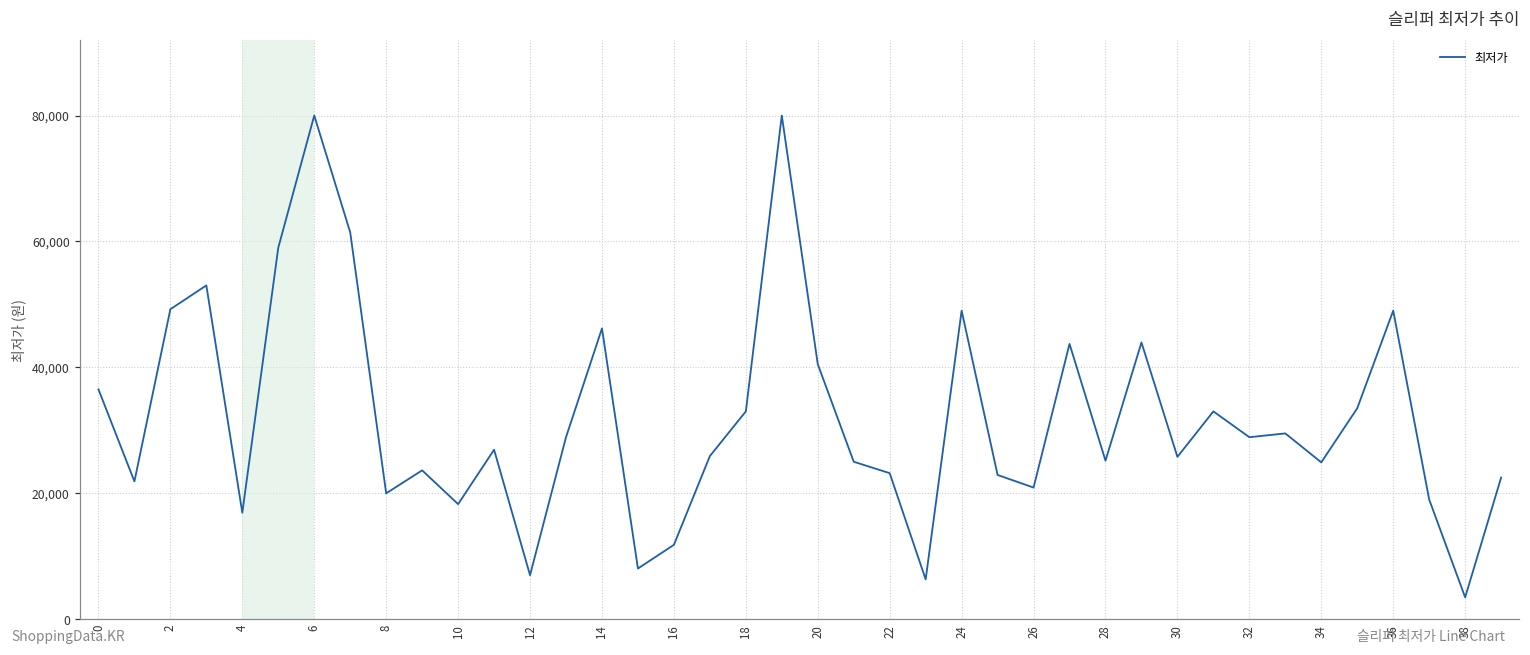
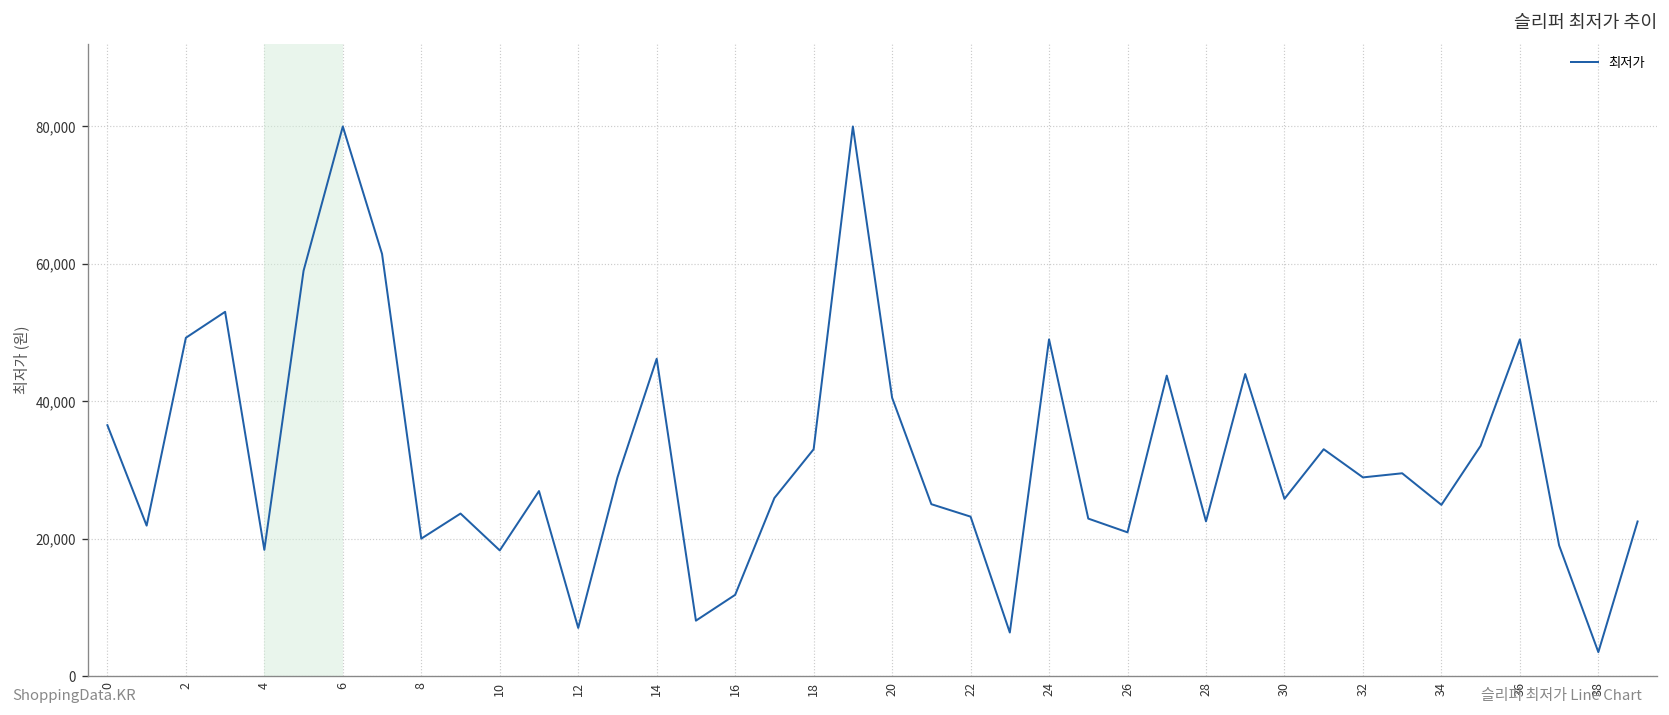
  {
    "0": "37,000",
    "2": "49,000",
-   "4": "17,000",
+   "4": "18,000",
    "6": "80,000",
    "8": "20,000",
    "10": "18,000",
    "12": "7,000",
    "14": "46,000",
    "16": "12,000",
    "18": "33,000",
    "20": "41,000",
    "22": "23,000",
    "24": "49,000",
    "26": "21,000",
-   "28": "25,000",
+   "28": "23,000",
    "30": "26,000",
    "32": "29,000",
    "34": "25,000",
    "36": "49,000",
    "38": "3,000"
  }
